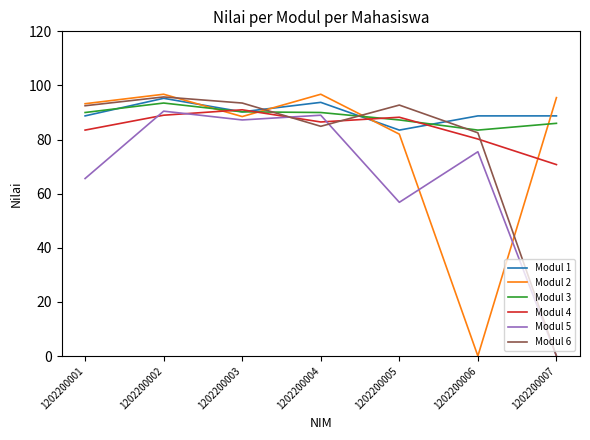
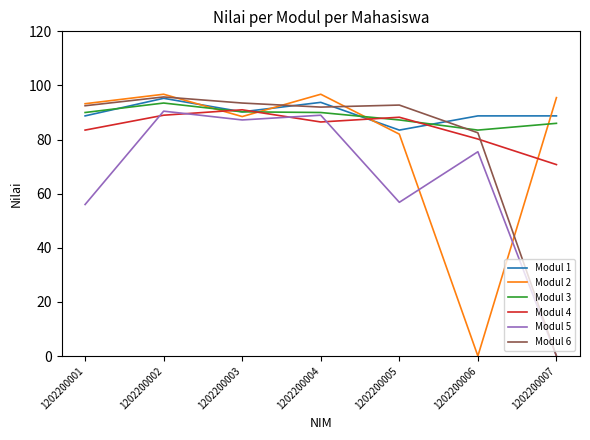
  {
    "Modul 1": {
      "1202200001": 89,
      "1202200004": 94,
      "1202200005": 84,
      "1202200006": 89,
      "1202200007": 89
    },
    "Modul 2": {
      "1202200002": 97,
      "1202200003": 89,
      "1202200004": 97,
      "1202200005": 82,
      "1202200006": 0,
      "1202200007": 96
    },
    "Modul 3": {
      "1202200001": 90,
      "1202200002": 94,
      "1202200004": 90,
      "1202200005": 87,
      "1202200006": 84,
      "1202200007": 86
    },
    "Modul 4": {
      "1202200001": 84,
      "1202200002": 89,
      "1202200004": 87,
      "1202200005": 88,
      "1202200006": 80,
      "1202200007": 71
    },
    "Modul 5": {
-     "1202200001": 66,
+     "1202200001": 56,
      "1202200002": 91,
      "1202200003": 87,
      "1202200004": 89,
      "1202200005": 57,
      "1202200006": 76
    },
    "Modul 6": {
      "1202200003": 94,
-     "1202200004": 85,
+     "1202200004": 92,
      "1202200005": 93,
      "1202200006": 83
    }
  }
